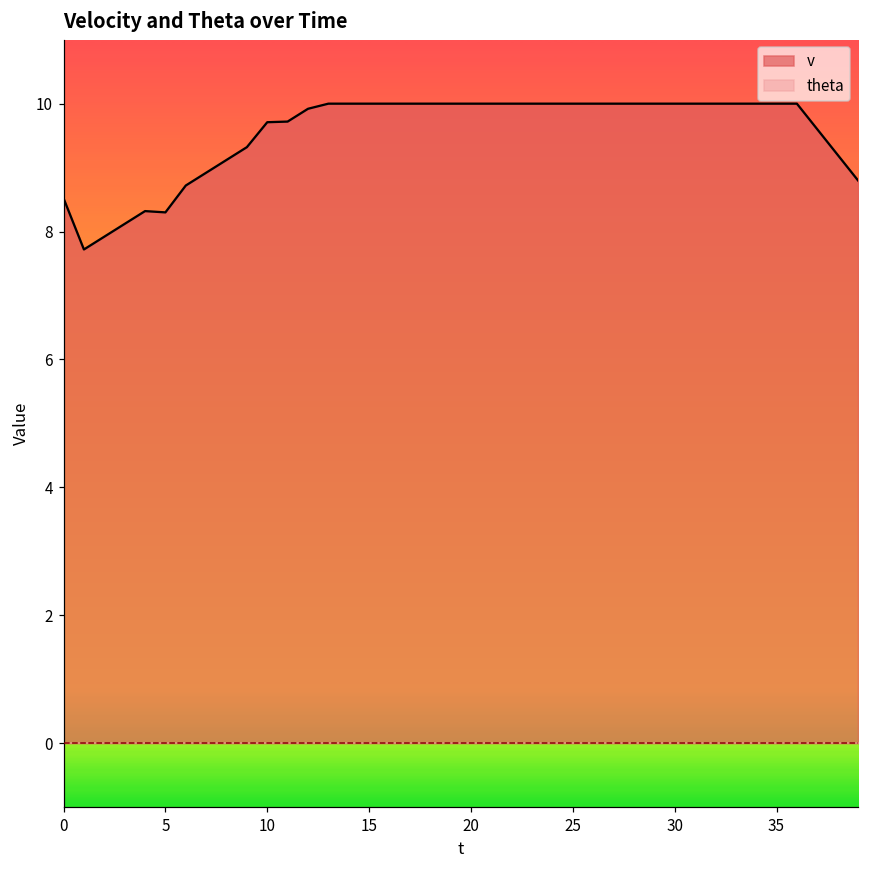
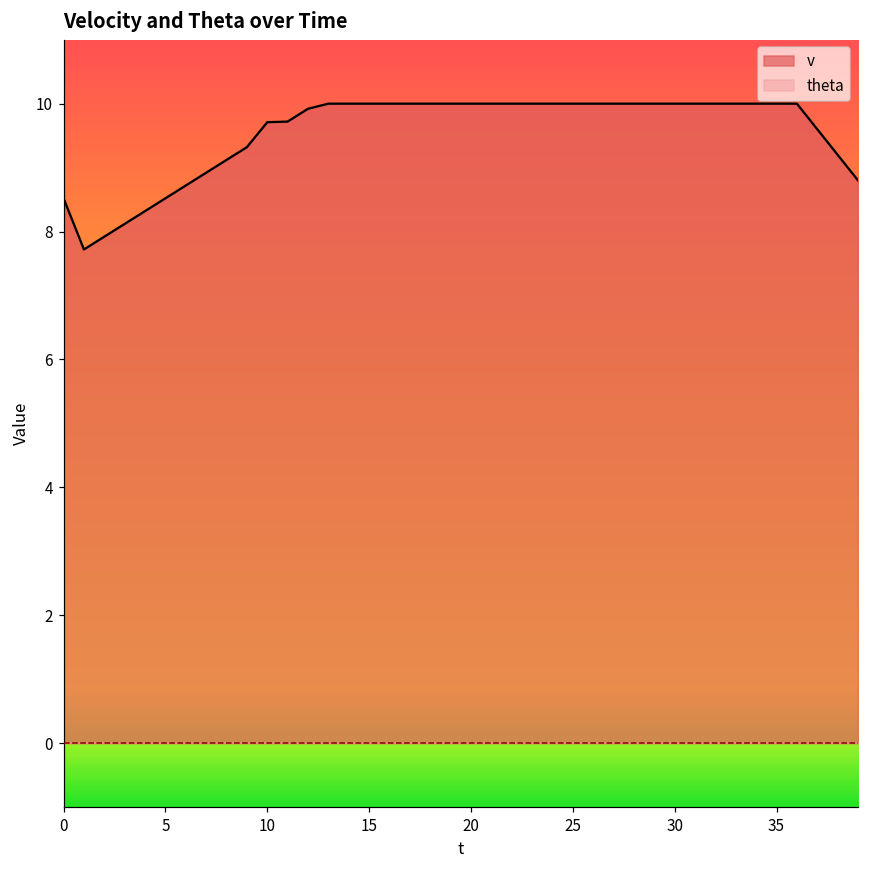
  {
    "v": {
      "0": 8.5,
-     "5": 8.3,
+     "5": 8.5,
      "10": 9.7,
      "15": 10.0,
      "20": 10.0,
      "25": 10.0,
      "30": 10.0,
      "35": 10.0
    },
    "theta": {
      "0": 0.0,
      "5": 0.0,
      "10": 0.0,
      "15": 0.0,
      "20": 0.0,
      "25": 0.0,
      "30": 0.0,
      "35": 0.0
    }
  }
